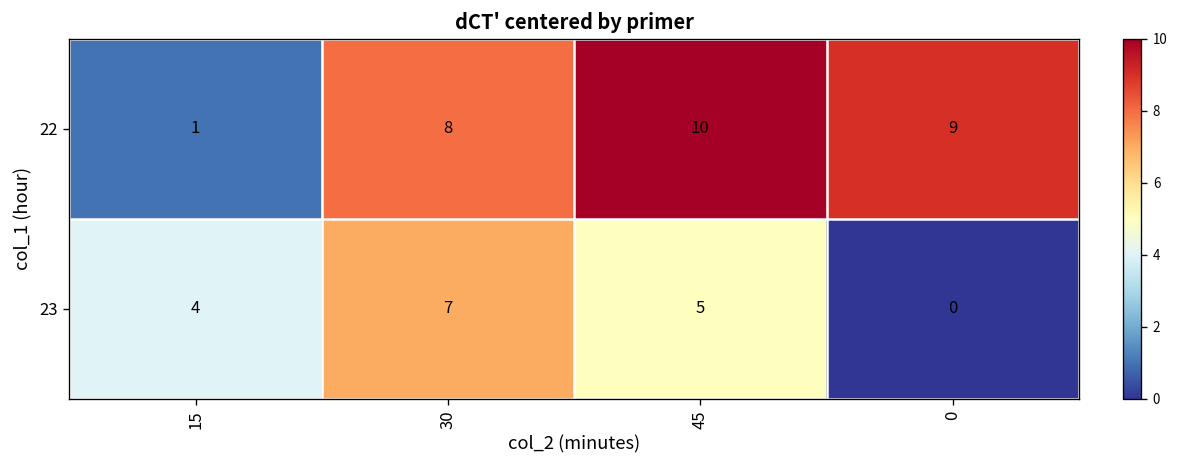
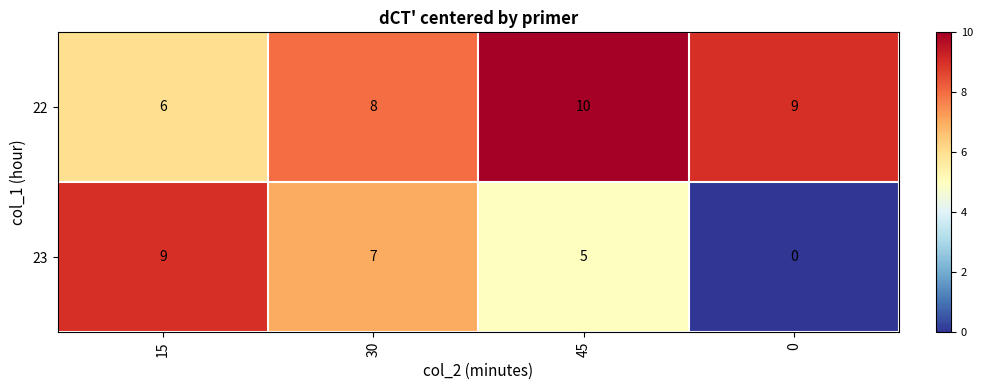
  {
    "22": {
-     "15": 1,
+     "15": 6,
      "30": 8,
      "45": 10,
      "0": 9
    },
    "23": {
-     "15": 4,
+     "15": 9,
      "30": 7,
      "45": 5,
      "0": 0
    }
  }
